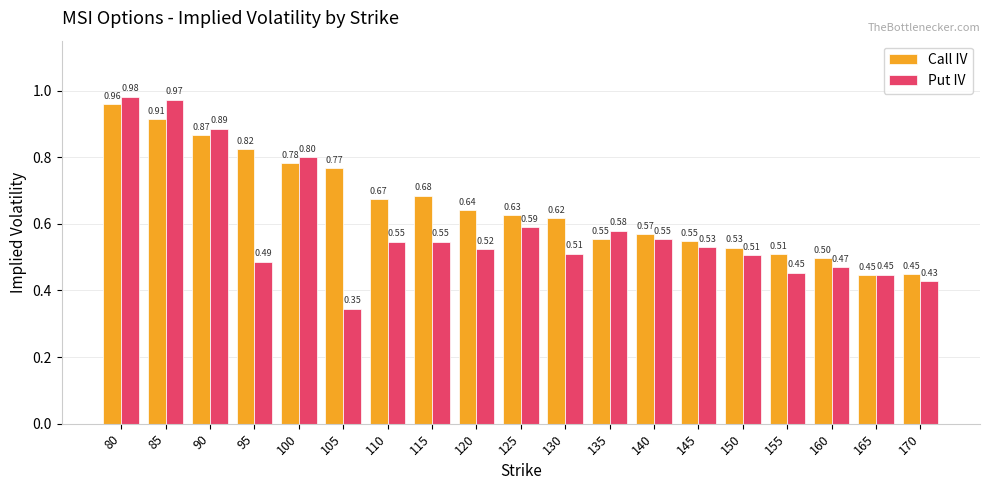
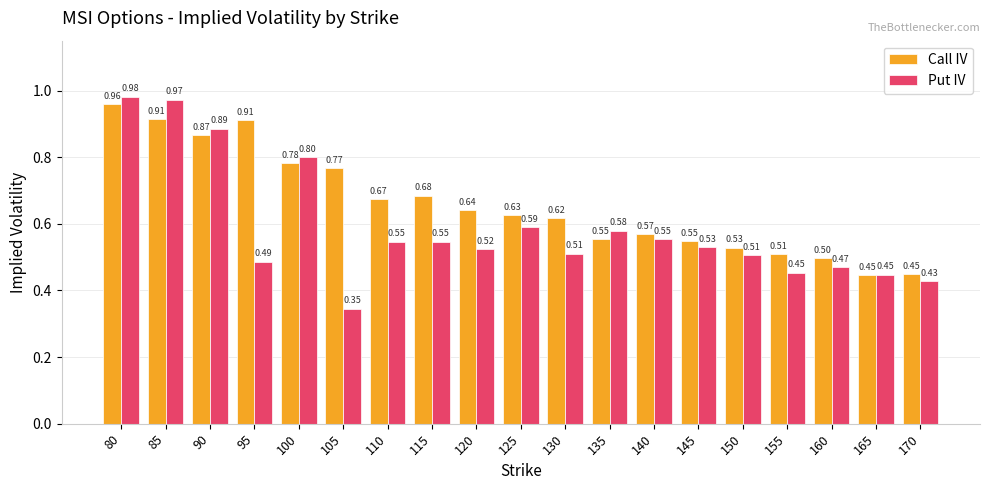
  {
    "Call IV": {
      "80": 0.96,
      "85": 0.91,
      "90": 0.87,
-     "95": 0.82,
+     "95": 0.91,
      "100": 0.78,
      "105": 0.77,
      "110": 0.67,
      "115": 0.68,
      "120": 0.64,
      "125": 0.63,
      "130": 0.62,
      "135": 0.55,
      "140": 0.57,
      "145": 0.55,
      "150": 0.53,
      "155": 0.51,
      "160": 0.50,
      "165": 0.45,
      "170": 0.45
    },
    "Put IV": {
      "80": 0.98,
      "85": 0.97,
      "90": 0.89,
      "95": 0.49,
      "100": 0.80,
      "105": 0.35,
      "110": 0.55,
      "115": 0.55,
      "120": 0.52,
      "125": 0.59,
      "130": 0.51,
      "135": 0.58,
      "140": 0.55,
      "145": 0.53,
      "150": 0.51,
      "155": 0.45,
      "160": 0.47,
      "165": 0.45,
      "170": 0.43
    }
  }
